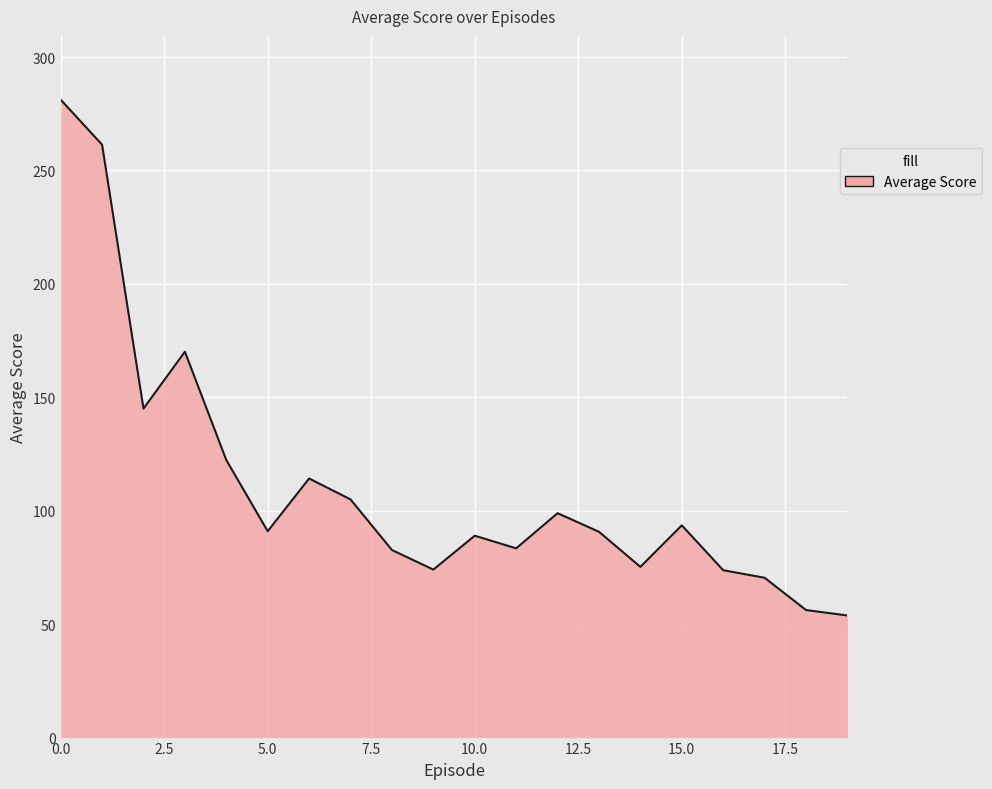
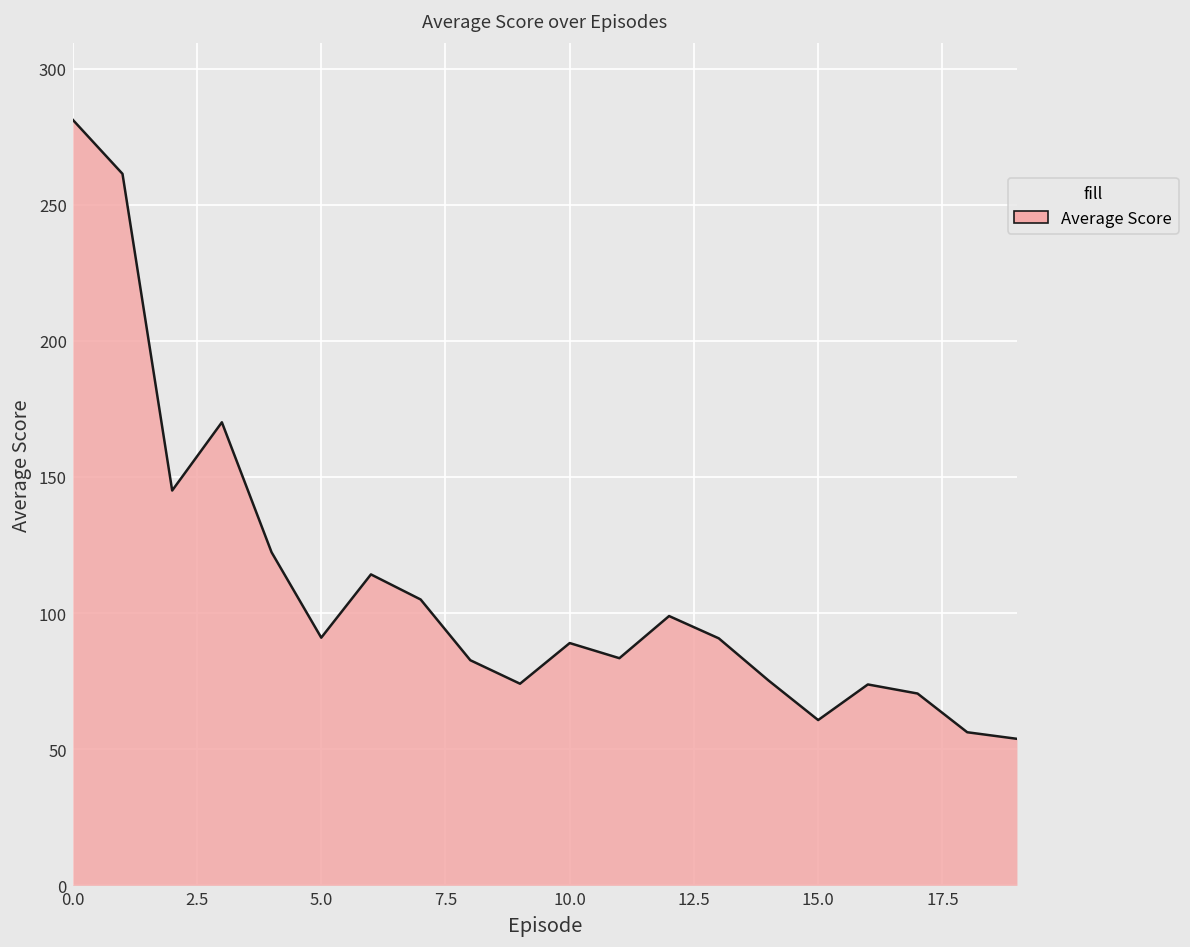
  {
    "0.0": 281,
    "5.0": 91,
    "10.0": 89,
-   "15.0": 94
+   "15.0": 61
  }
